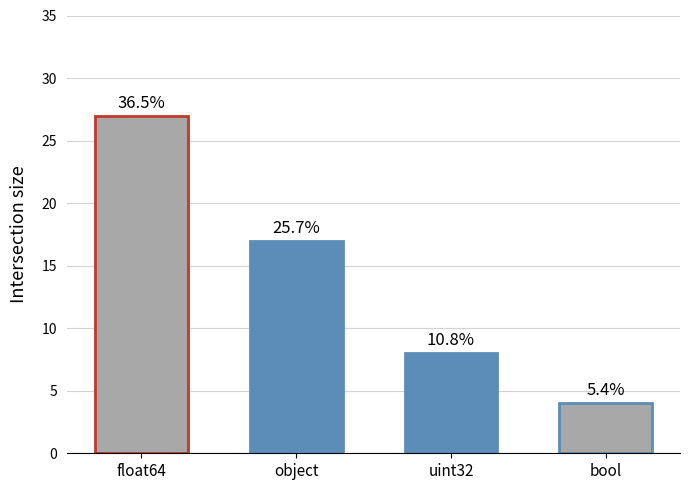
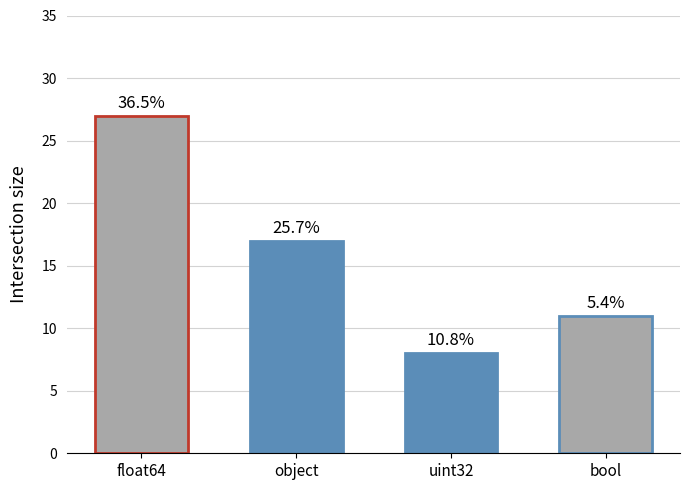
  {
-   "bool": 4
+   "bool": 11
  }
